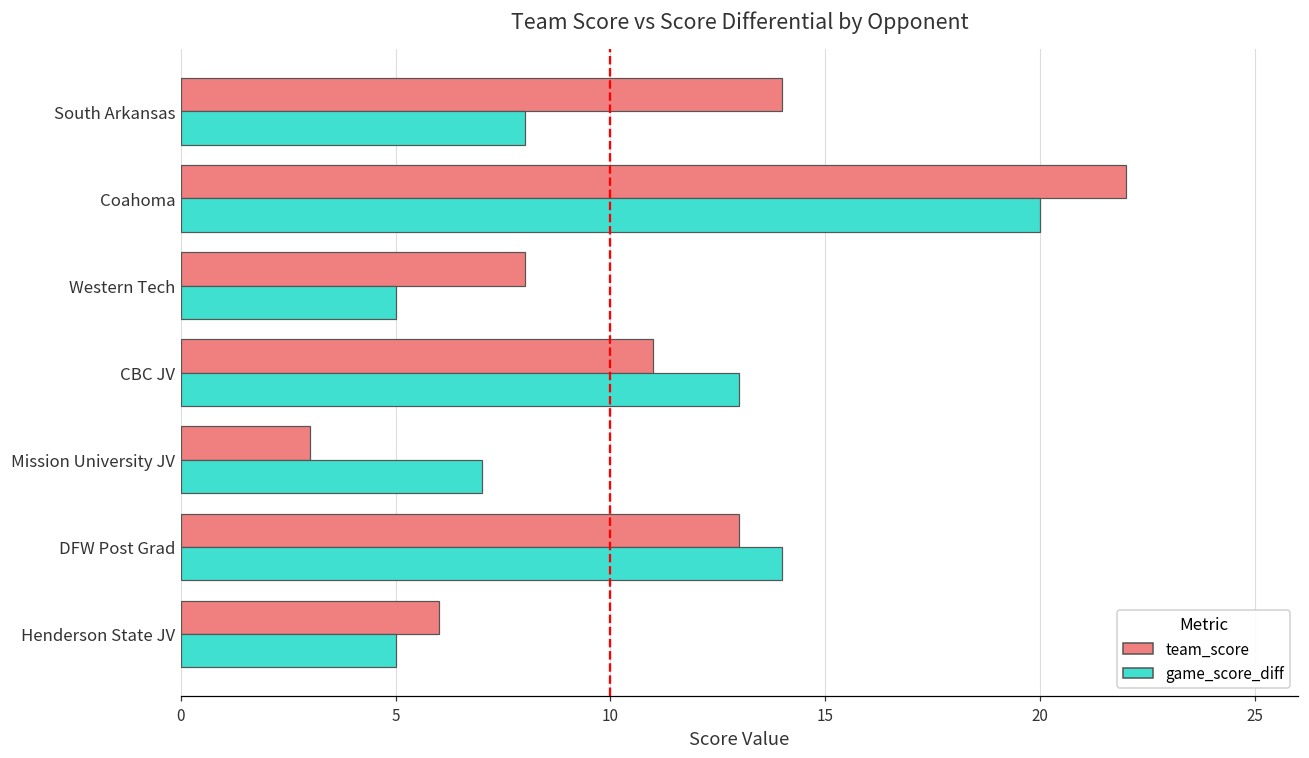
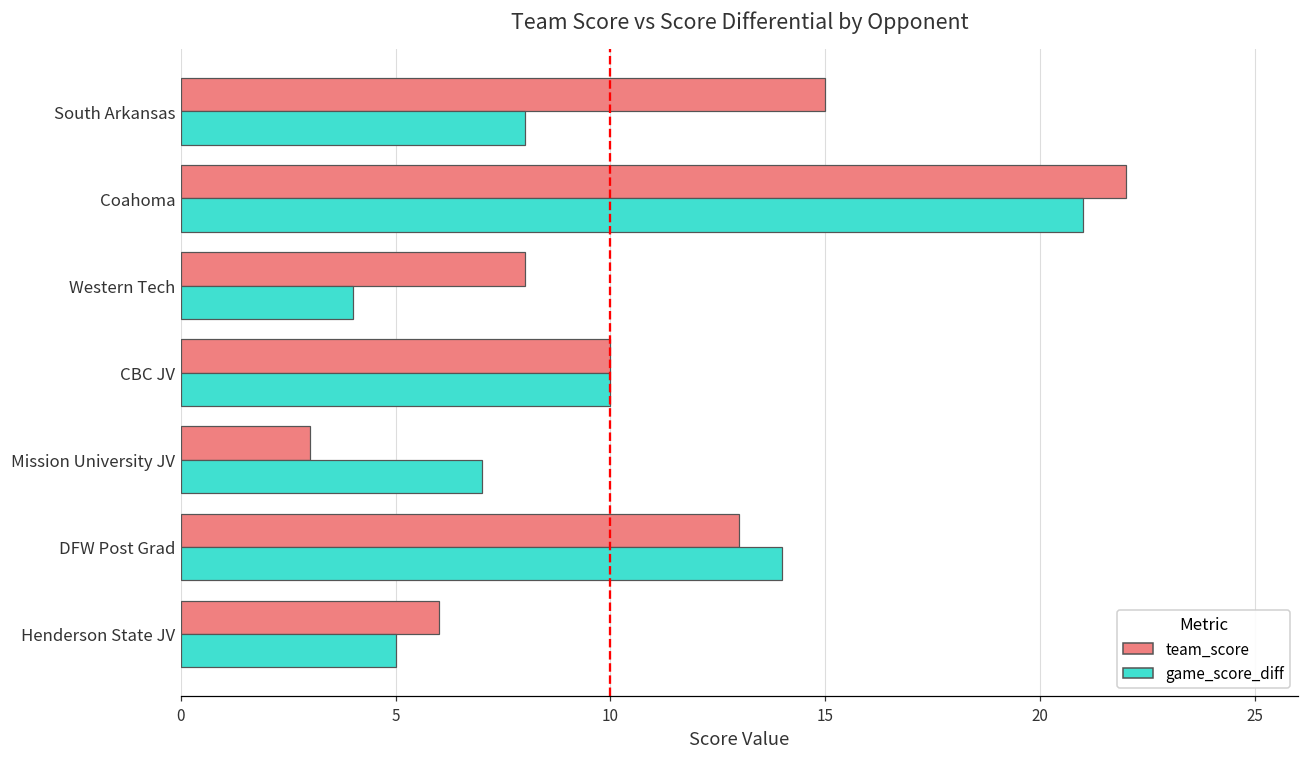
  {
    "team_score": {
-     "South Arkansas": 14,
+     "South Arkansas": 15,
      "Coahoma": 22,
      "Western Tech": 8,
-     "CBC JV": 11,
+     "CBC JV": 10,
      "Mission University JV": 3,
      "DFW Post Grad": 13,
      "Henderson State JV": 6
    },
    "game_score_diff": {
      "South Arkansas": 8,
-     "Coahoma": 20,
-     "Western Tech": 5,
-     "CBC JV": 13,
+     "Coahoma": 21,
+     "Western Tech": 4,
+     "CBC JV": 10,
      "Mission University JV": 7,
      "DFW Post Grad": 14,
      "Henderson State JV": 5
    }
  }
